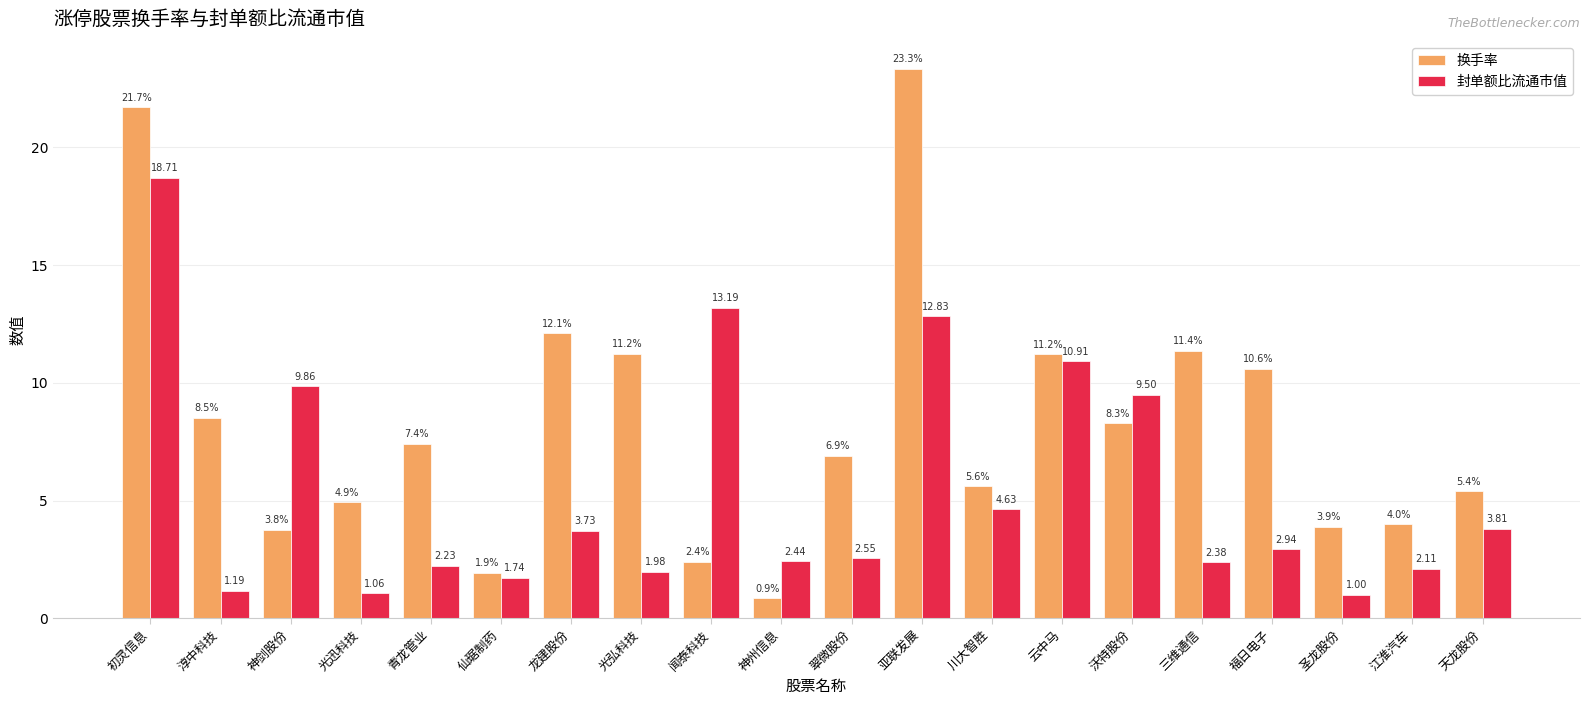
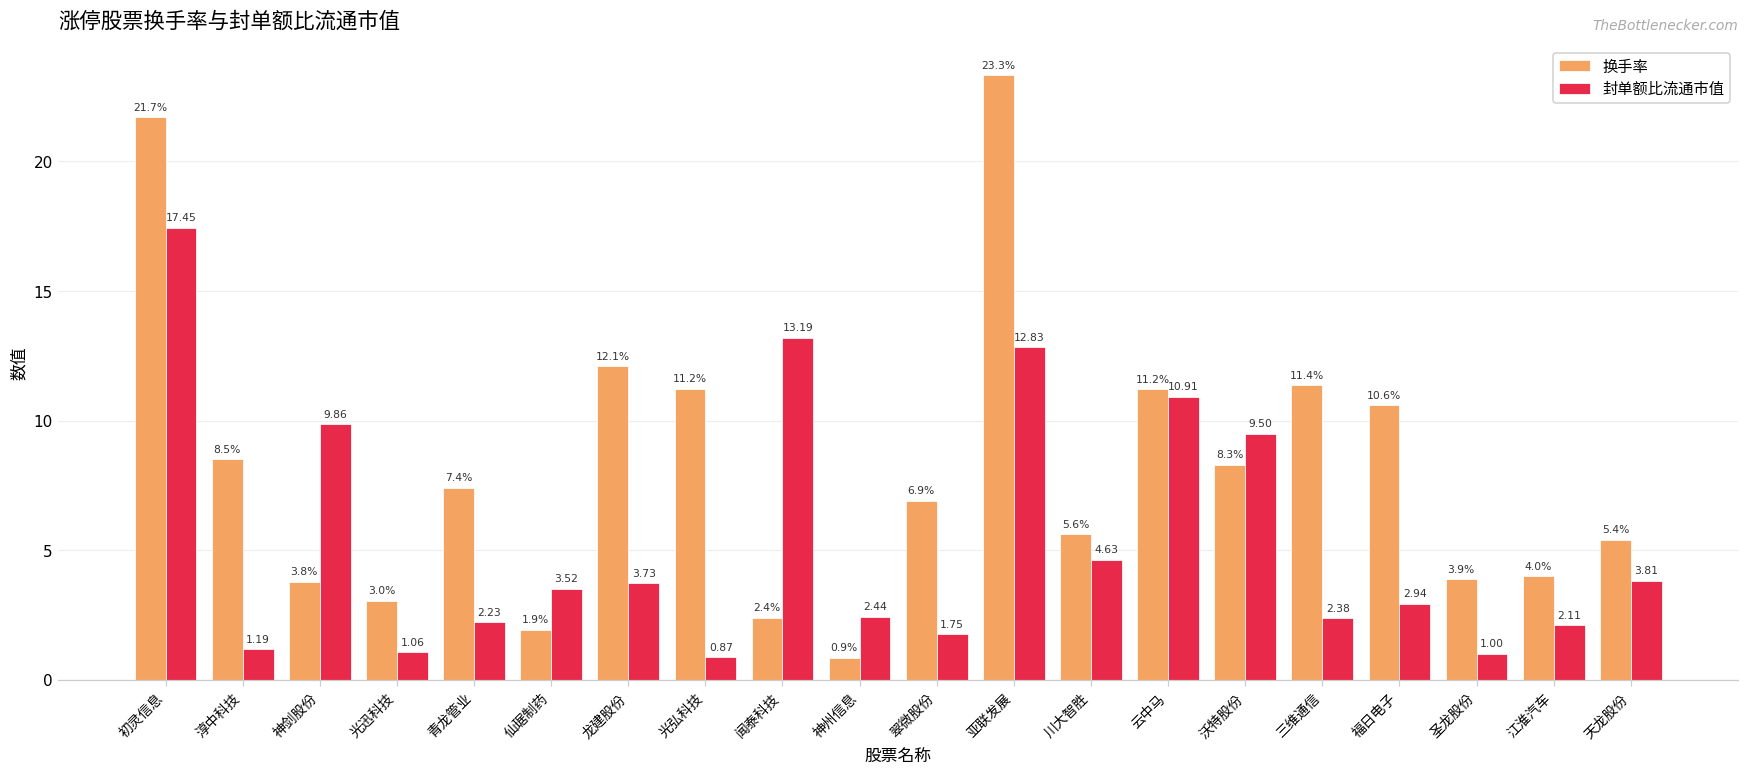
  {
    "换手率": {
      "初灵信息": "21.7%",
      "淳中科技": "8.5%",
      "神剑股份": "3.8%",
-     "光迅科技": "4.9%",
+     "光迅科技": "3.0%",
      "青龙管业": "7.4%",
      "仙琚制药": "1.9%",
      "龙建股份": "12.1%",
      "光弘科技": "11.2%",
      "闻泰科技": "2.4%",
      "神州信息": "0.9%",
      "翠微股份": "6.9%",
      "亚联发展": "23.3%",
      "川大智胜": "5.6%",
      "云中马": "11.2%",
      "沃特股份": "8.3%",
      "三维通信": "11.4%",
      "福日电子": "10.6%",
      "圣龙股份": "3.9%",
      "江淮汽车": "4.0%",
      "天龙股份": "5.4%"
    },
    "封单额比流通市值": {
-     "初灵信息": "18.71",
+     "初灵信息": "17.45",
      "淳中科技": "1.19",
      "神剑股份": "9.86",
      "光迅科技": "1.06",
      "青龙管业": "2.23",
-     "仙琚制药": "1.74",
+     "仙琚制药": "3.52",
      "龙建股份": "3.73",
-     "光弘科技": "1.98",
+     "光弘科技": "0.87",
      "闻泰科技": "13.19",
      "神州信息": "2.44",
-     "翠微股份": "2.55",
+     "翠微股份": "1.75",
      "亚联发展": "12.83",
      "川大智胜": "4.63",
      "云中马": "10.91",
      "沃特股份": "9.50",
      "三维通信": "2.38",
      "福日电子": "2.94",
      "圣龙股份": "1.00",
      "江淮汽车": "2.11",
      "天龙股份": "3.81"
    }
  }
